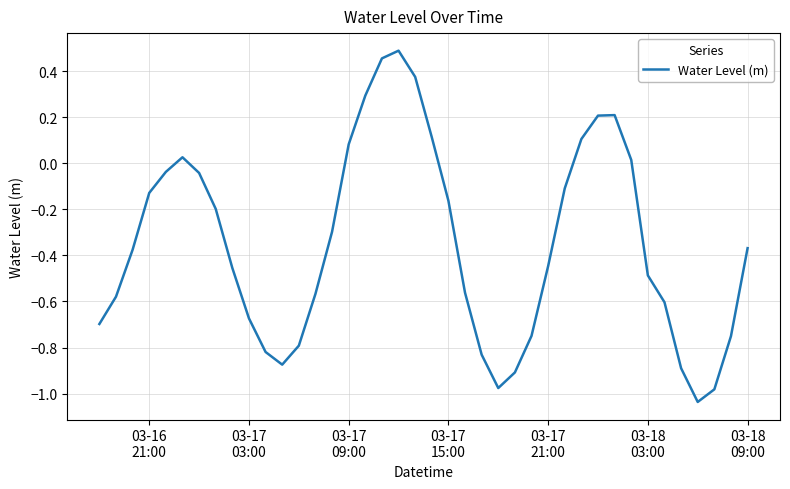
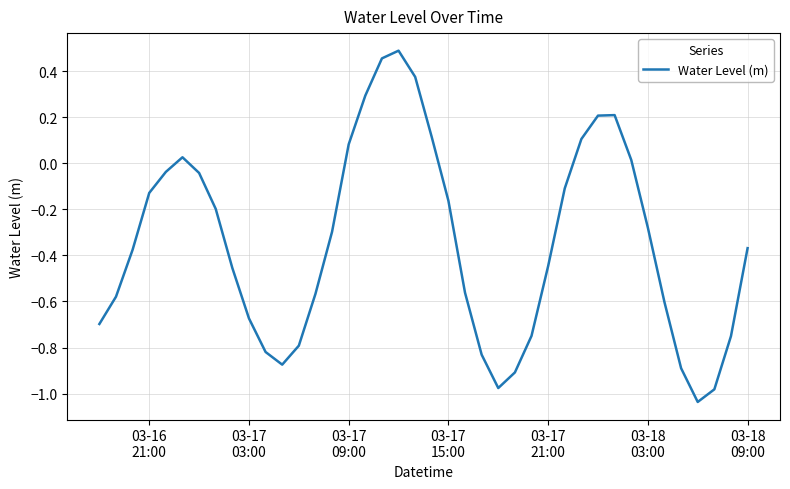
  {
    "03-16 21:00": -0.13,
    "03-17 03:00": -0.67,
    "03-17 09:00": 0.08,
    "03-17 15:00": -0.16,
    "03-17 21:00": -0.45,
-   "03-18 03:00": -0.49,
+   "03-18 03:00": -0.28,
    "03-18 09:00": -0.37
  }
